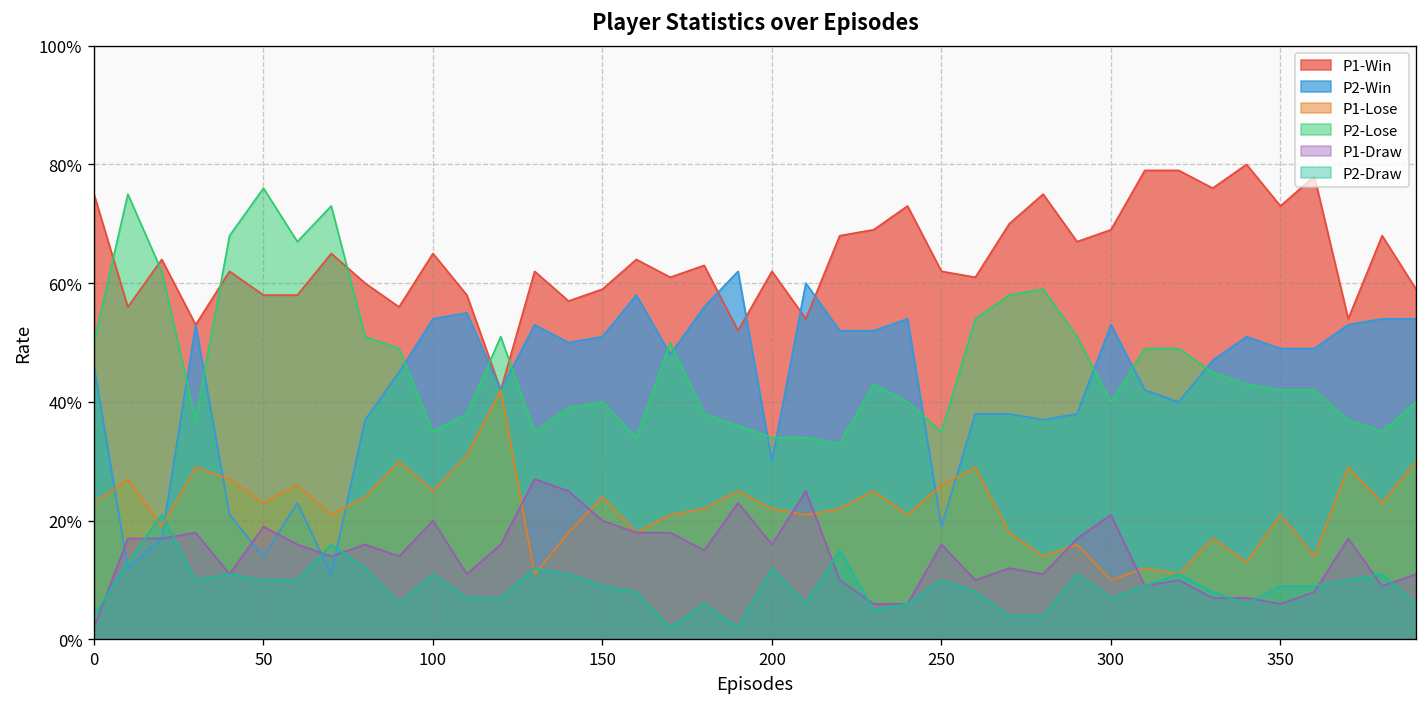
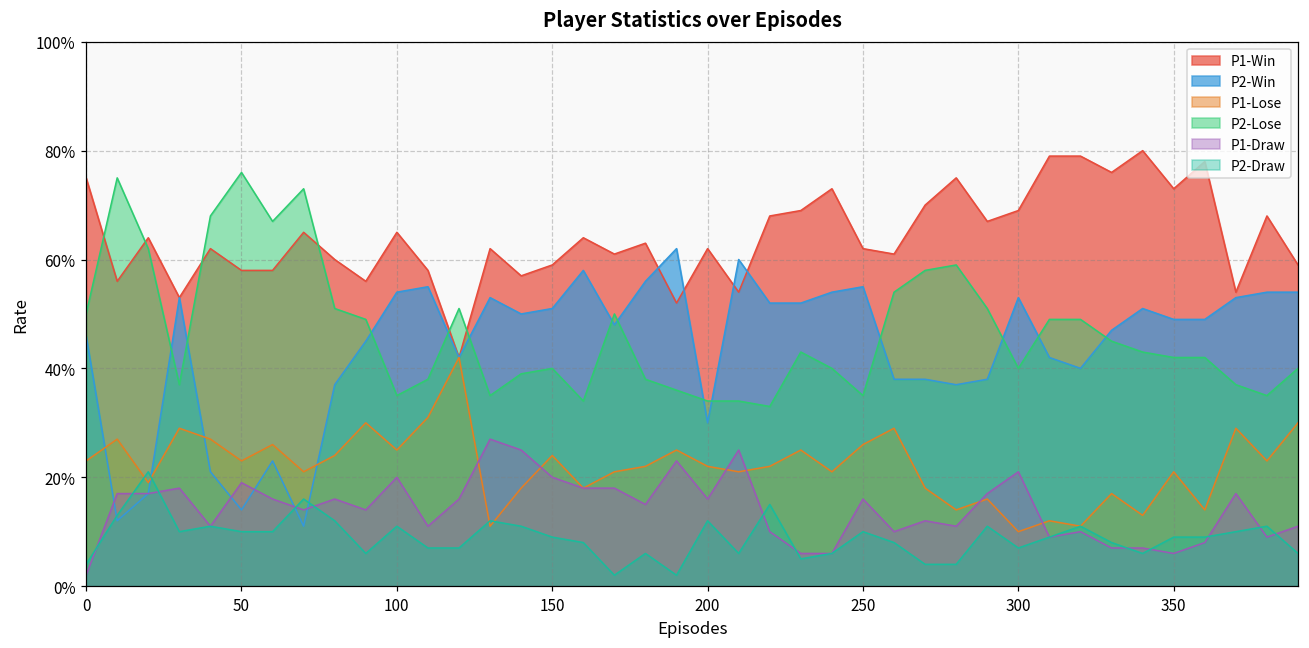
  {
    "P2-Win": {
      "0": "46%",
      "50": "14%",
      "100": "54%",
      "150": "51%",
      "200": "30%",
-     "250": "19%",
+     "250": "55%",
      "300": "53%",
      "350": "49%"
    },
    "P1-Draw": {
      "0": "2%",
      "50": "19%",
      "100": "20%",
      "150": "20%",
      "200": "16%",
      "250": "16%",
      "300": "21%",
      "350": "6%"
    }
  }
